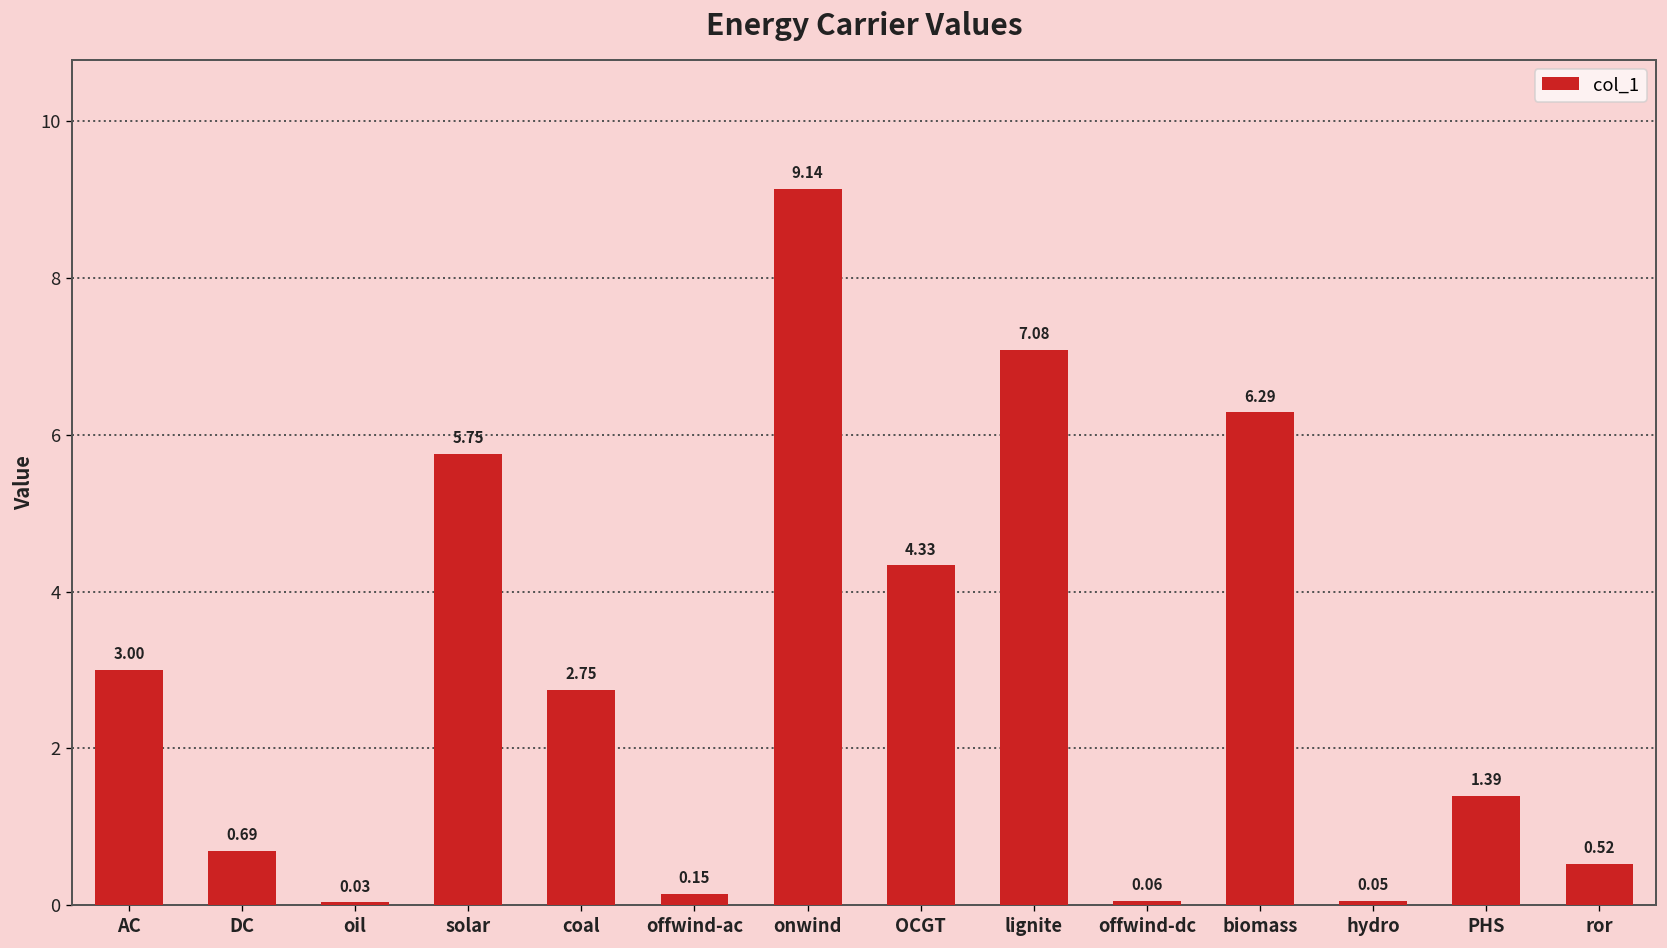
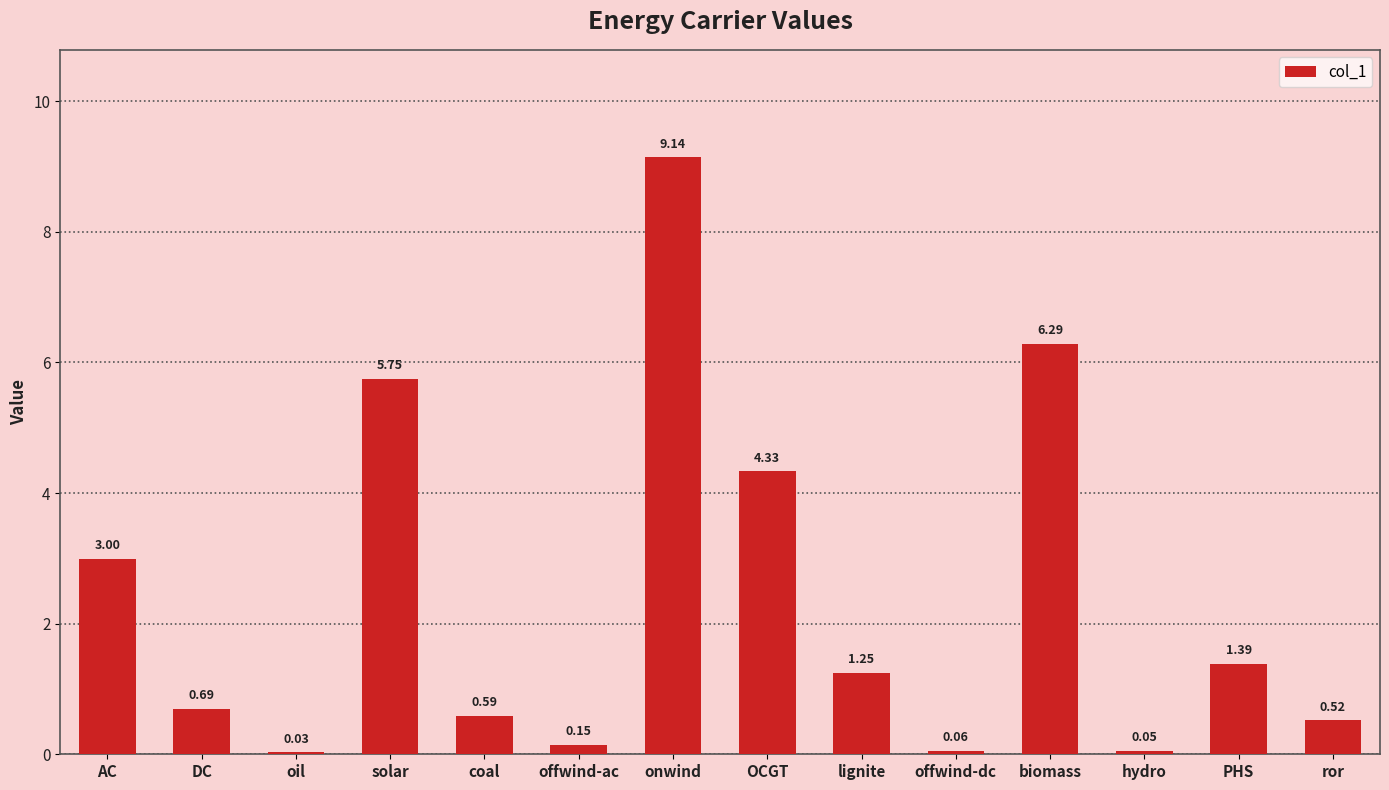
  {
    "AC": 3.00,
    "DC": 0.69,
    "oil": 0.03,
    "solar": 5.75,
-   "coal": 2.75,
+   "coal": 0.59,
    "offwind-ac": 0.15,
    "onwind": 9.14,
    "OCGT": 4.33,
-   "lignite": 7.08,
+   "lignite": 1.25,
    "offwind-dc": 0.06,
    "biomass": 6.29,
    "hydro": 0.05,
    "PHS": 1.39,
    "ror": 0.52
  }
